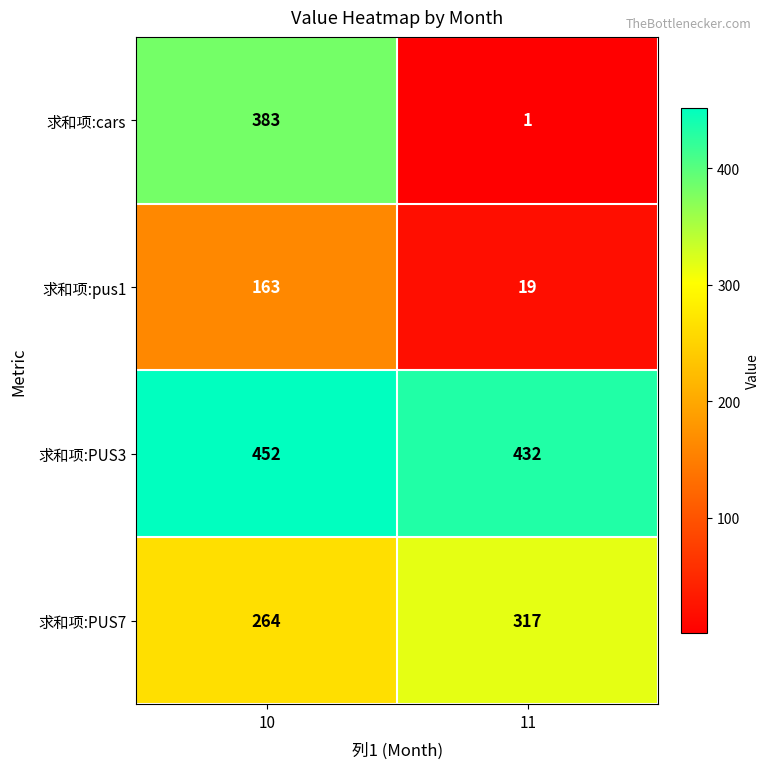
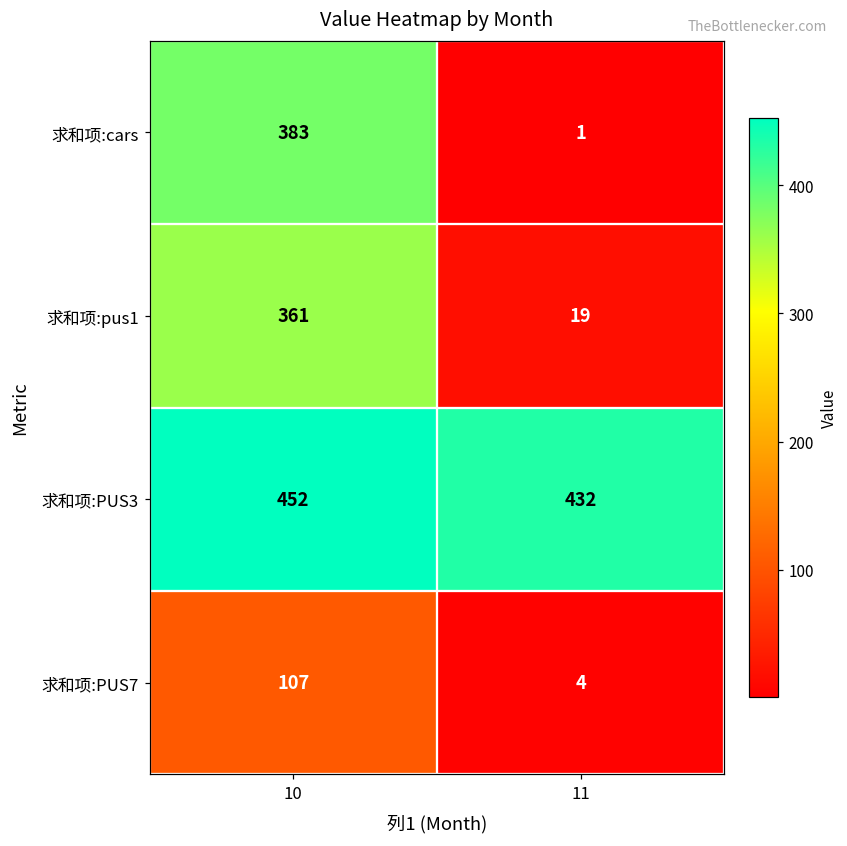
  {
    "求和项:cars": {
      "10": 383,
      "11": 1
    },
    "求和项:pus1": {
-     "10": 163,
+     "10": 361,
      "11": 19
    },
    "求和项:PUS3": {
      "10": 452,
      "11": 432
    },
    "求和项:PUS7": {
-     "10": 264,
-     "11": 317
+     "10": 107,
+     "11": 4
    }
  }
